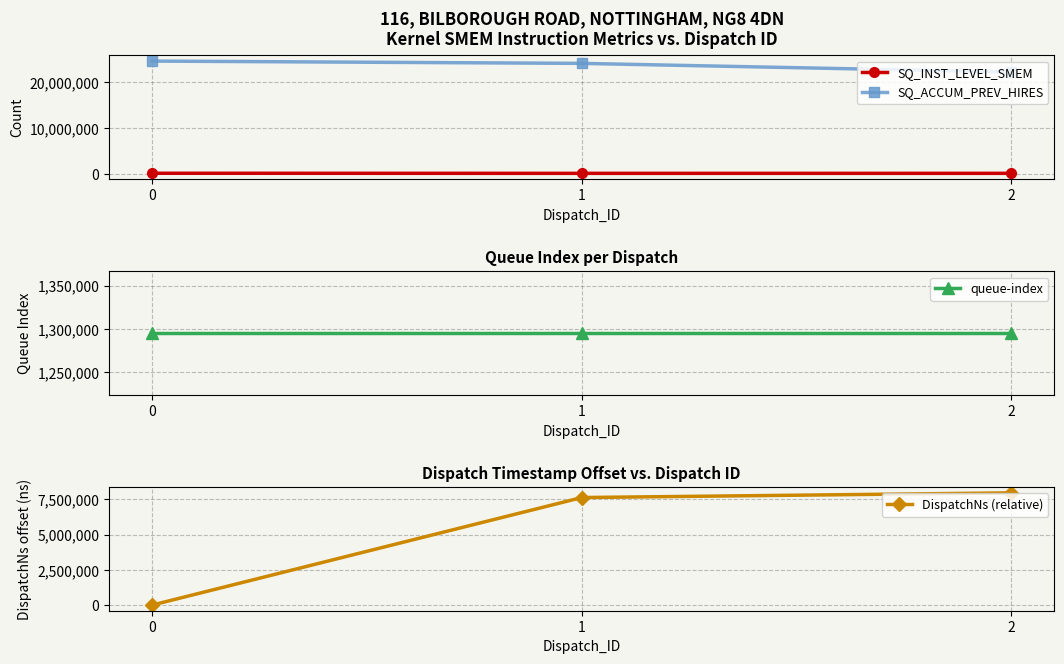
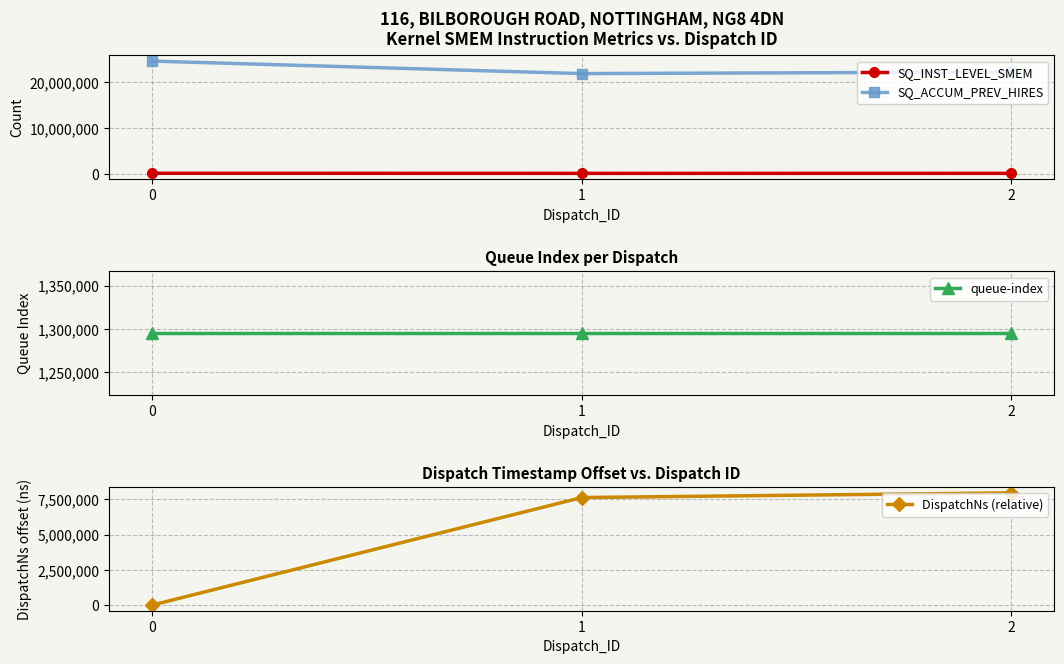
  {
    "116, BILBOROUGH ROAD, NOTTINGHAM, NG8 4DN Kernel SMEM Instruction Metrics vs. Dispatch ID": {
      "SQ_INST_LEVEL_SMEM": {
        "0": "0",
        "1": "0",
        "2": "0"
      },
      "SQ_ACCUM_PREV_HIRES": {
        "0": "25,000,000",
-       "1": "24,000,000"
+       "1": "22,000,000"
      }
    },
    "Queue Index per Dispatch": {
      "0": "1,300,000",
      "1": "1,300,000",
      "2": "1,300,000"
    },
    "Dispatch Timestamp Offset vs. Dispatch ID": {
      "0": "0",
      "1": "7,600,000",
      "2": "8,000,000"
    }
  }
